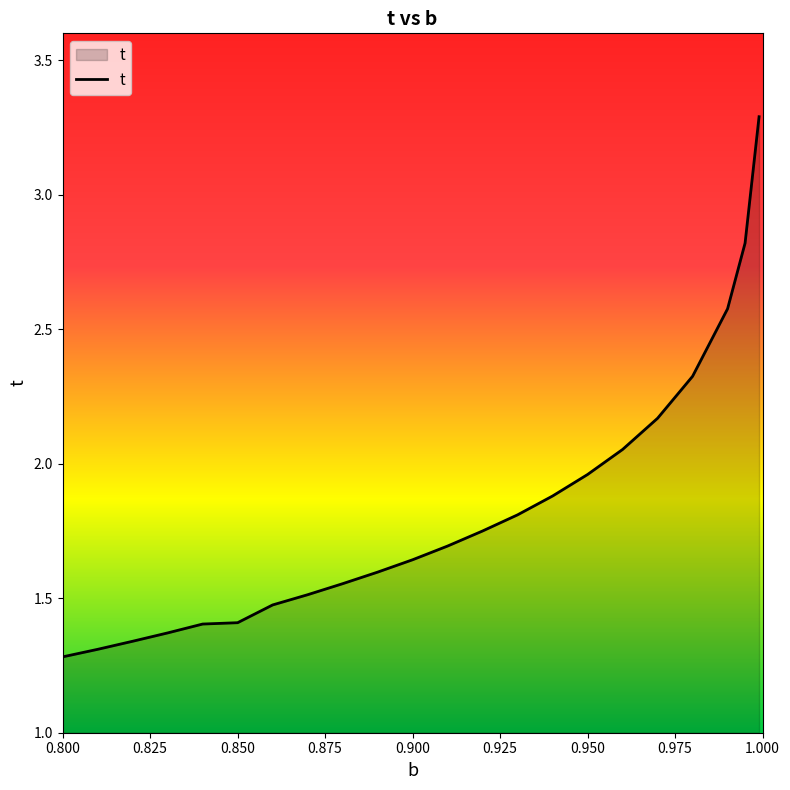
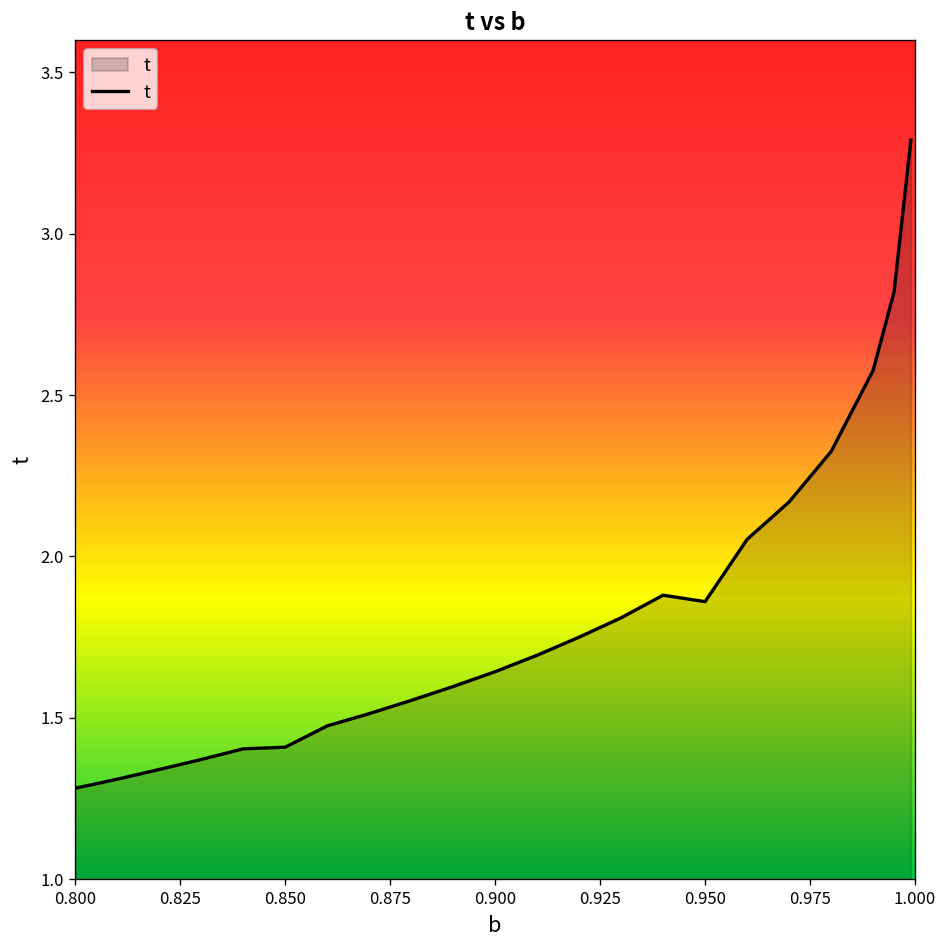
  {
    "0.800": 1.28,
    "0.850": 1.41,
    "0.900": 1.64,
-   "0.950": 1.96
+   "0.950": 1.86
  }
